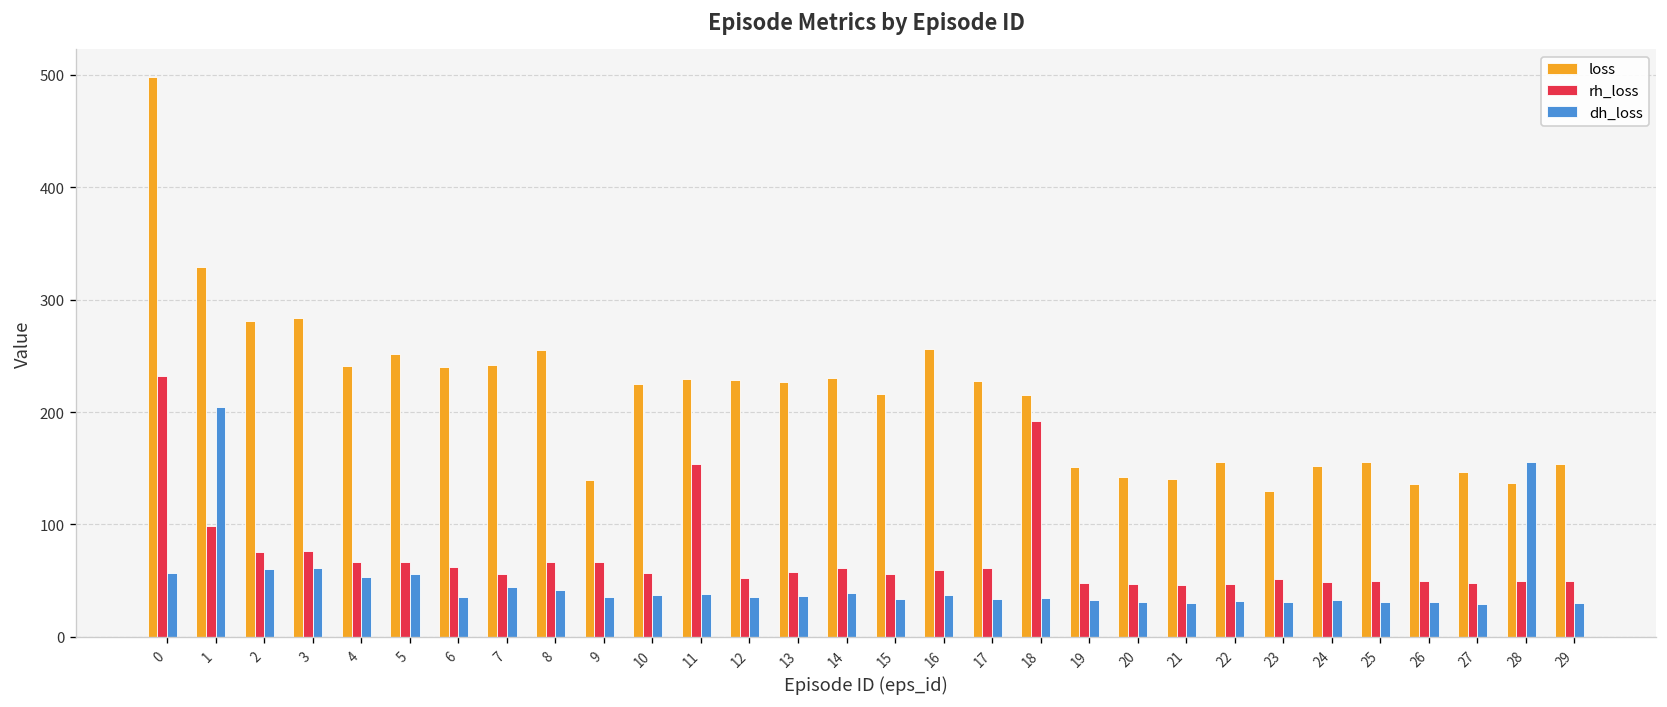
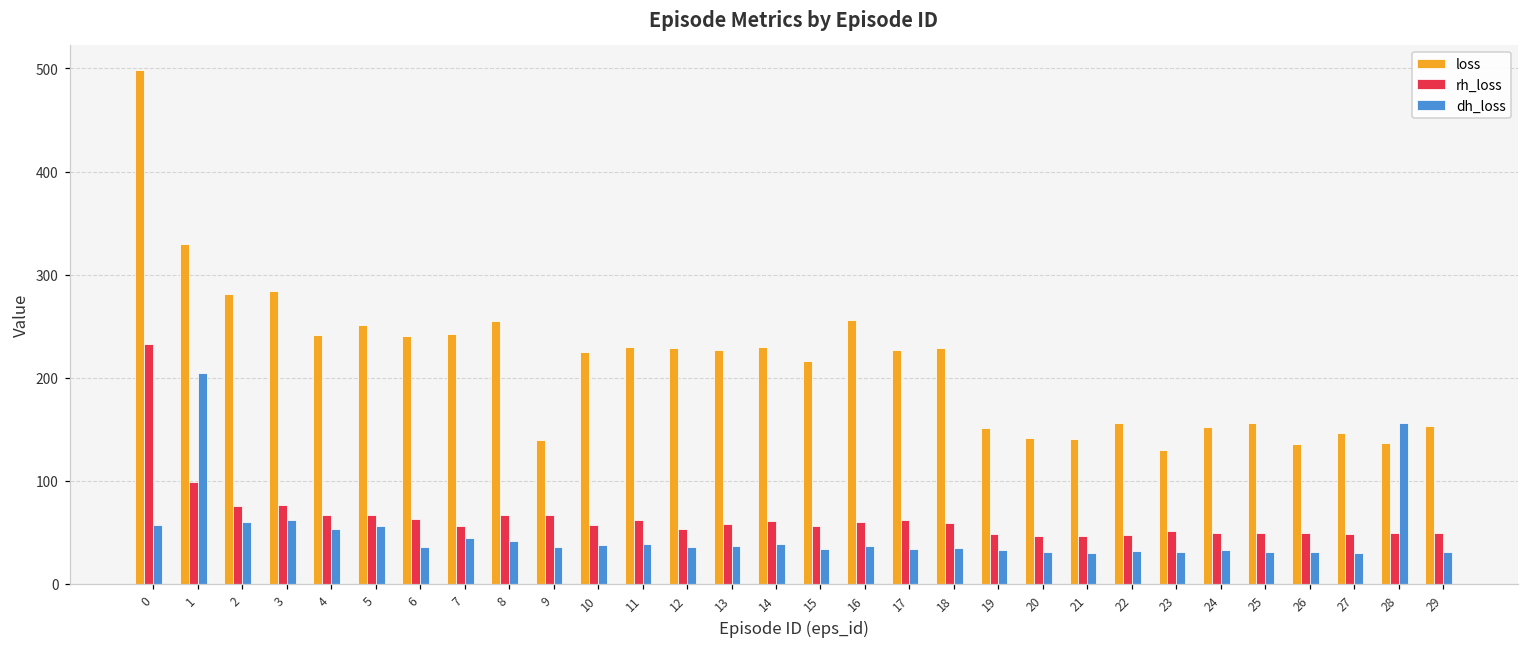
  {
    "loss": {
      "0": 500,
      "1": 330,
      "2": 280,
      "3": 280,
      "4": 240,
      "5": 250,
      "6": 240,
      "7": 240,
      "8": 260,
      "9": 140,
      "10": 220,
      "11": 230,
      "12": 230,
      "13": 230,
      "14": 230,
      "15": 220,
      "16": 260,
      "17": 230,
-     "18": 220,
+     "18": 230,
      "19": 150,
      "20": 140,
      "21": 140,
      "22": 160,
      "23": 130,
      "24": 150,
      "25": 160,
      "26": 140,
      "27": 150,
      "28": 140,
      "29": 150
    },
    "rh_loss": {
      "0": 230,
      "1": 100,
      "2": 80,
      "3": 80,
      "4": 70,
      "5": 70,
      "6": 60,
      "7": 60,
      "8": 70,
      "9": 70,
      "10": 60,
-     "11": 150,
+     "11": 60,
      "12": 50,
      "13": 60,
      "14": 60,
      "15": 60,
      "16": 60,
      "17": 60,
-     "18": 190,
+     "18": 60,
      "19": 50,
      "20": 50,
      "21": 50,
      "22": 50,
      "23": 50,
      "24": 50,
      "25": 50,
      "26": 50,
      "27": 50,
      "28": 50,
      "29": 50
    },
    "dh_loss": {
      "0": 60,
      "1": 200,
      "2": 60,
      "3": 60,
      "4": 50,
      "5": 60,
      "6": 40,
      "7": 40,
      "8": 40,
      "9": 40,
      "10": 40,
      "11": 40,
      "12": 40,
      "13": 40,
      "14": 40,
      "15": 30,
      "16": 40,
      "17": 30,
      "18": 30,
      "19": 30,
      "20": 30,
      "21": 30,
      "22": 30,
      "23": 30,
      "24": 30,
      "25": 30,
      "26": 30,
      "27": 30,
      "28": 160,
      "29": 30
    }
  }
